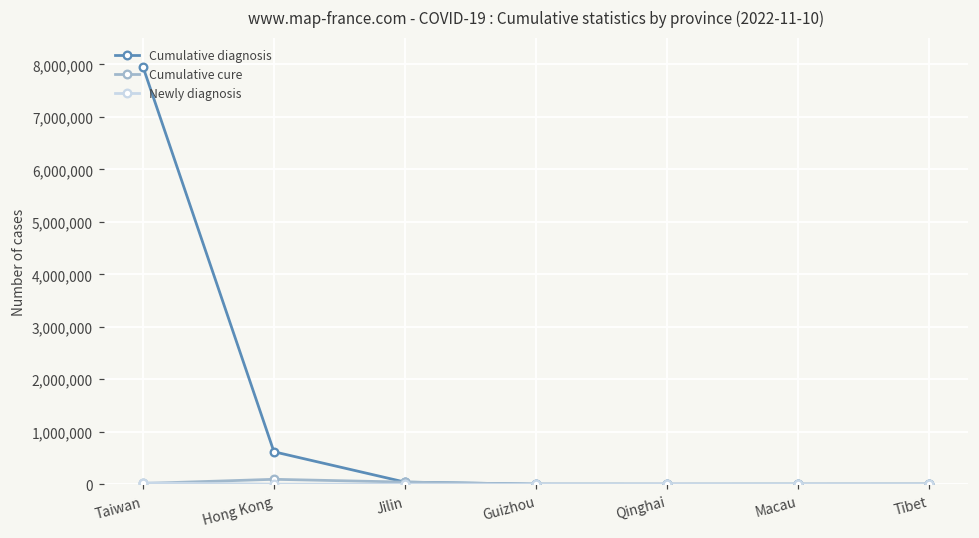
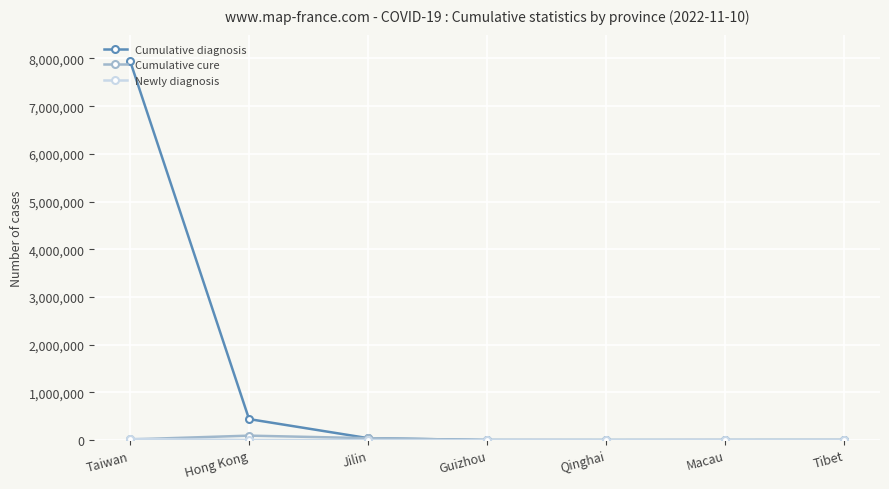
  {
    "Cumulative diagnosis": {
      "Taiwan": "8,000,000",
-     "Hong Kong": "600,000"
+     "Hong Kong": "400,000"
    }
  }
